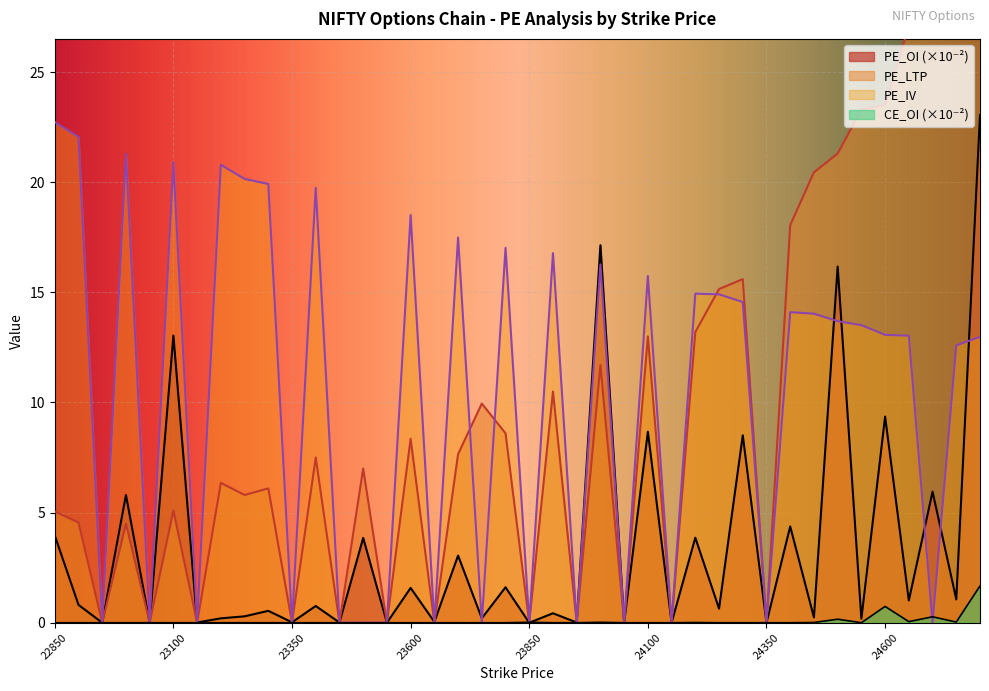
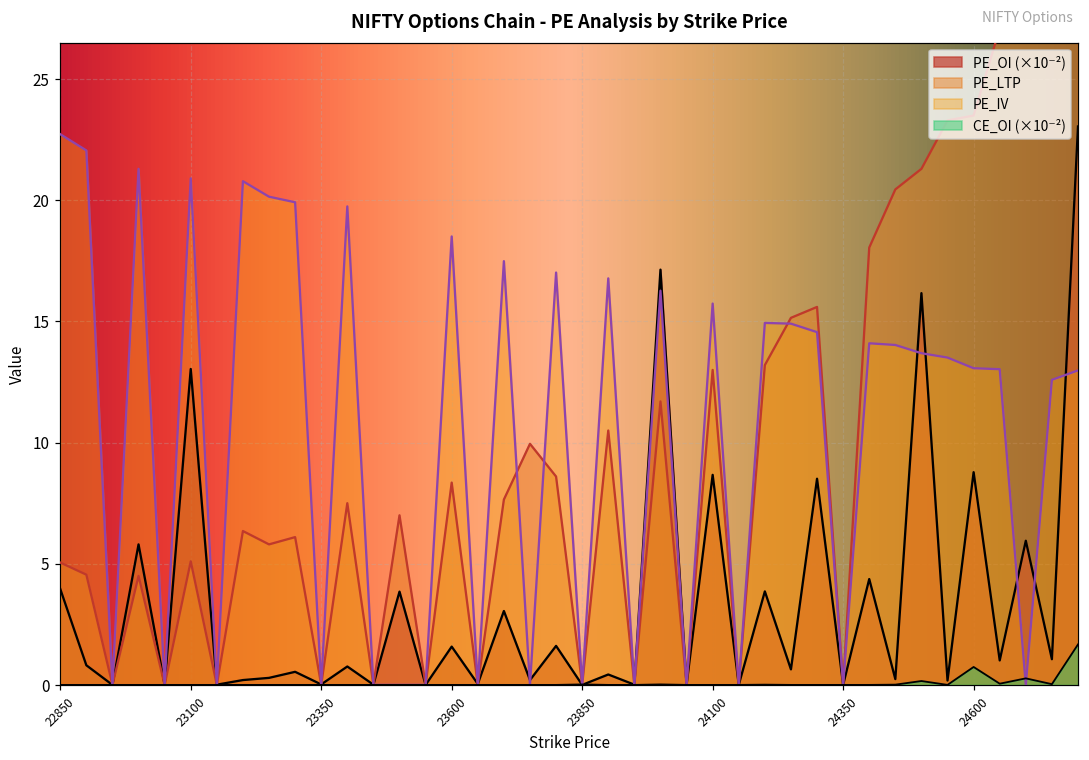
  {
    "PE_OI (×10⁻²)": {
      "22850": 4.0,
      "23100": 13.0,
      "23600": 1.6,
      "24100": 8.7,
-     "24600": 9.4
+     "24600": 8.8
    },
    "CE_OI (×10⁻²)": {
      "22850": 0.0,
      "23100": 0.0,
      "23600": 0.0,
      "24100": 0.0,
      "24600": 0.7
    }
  }
